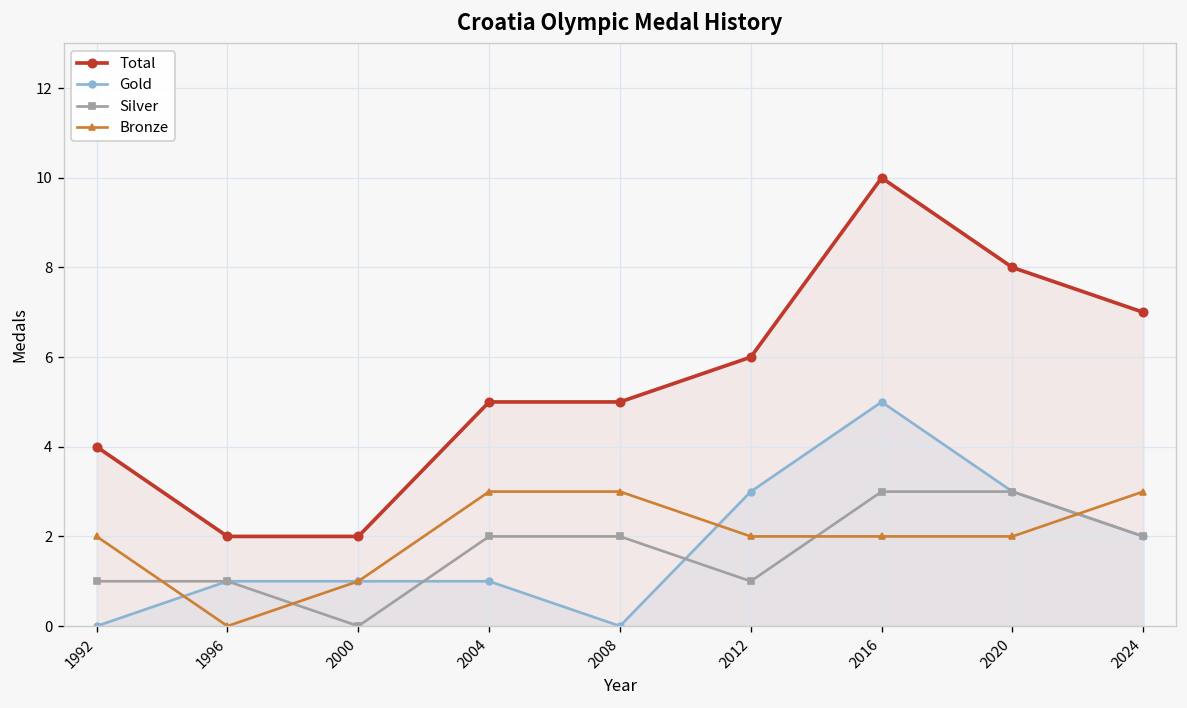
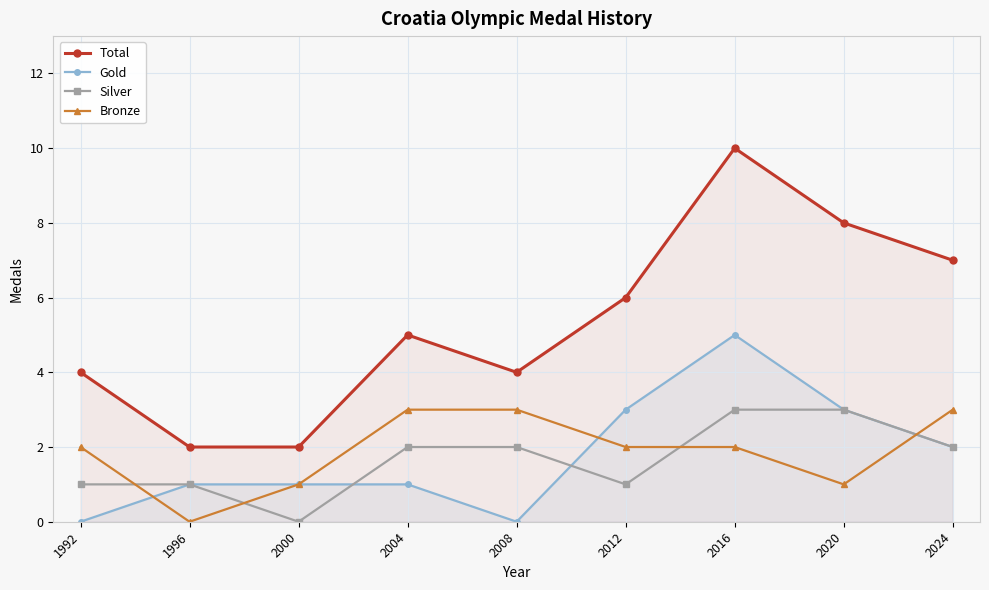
  {
    "Total": {
      "1992": 4,
      "1996": 2,
      "2000": 2,
      "2004": 5,
-     "2008": 5,
+     "2008": 4,
      "2012": 6,
      "2016": 10,
      "2020": 8,
      "2024": 7
    },
    "Bronze": {
      "1992": 2,
      "1996": 0,
      "2004": 3,
      "2008": 3,
      "2012": 2,
      "2016": 2,
-     "2020": 2,
+     "2020": 1,
      "2024": 3
    }
  }
